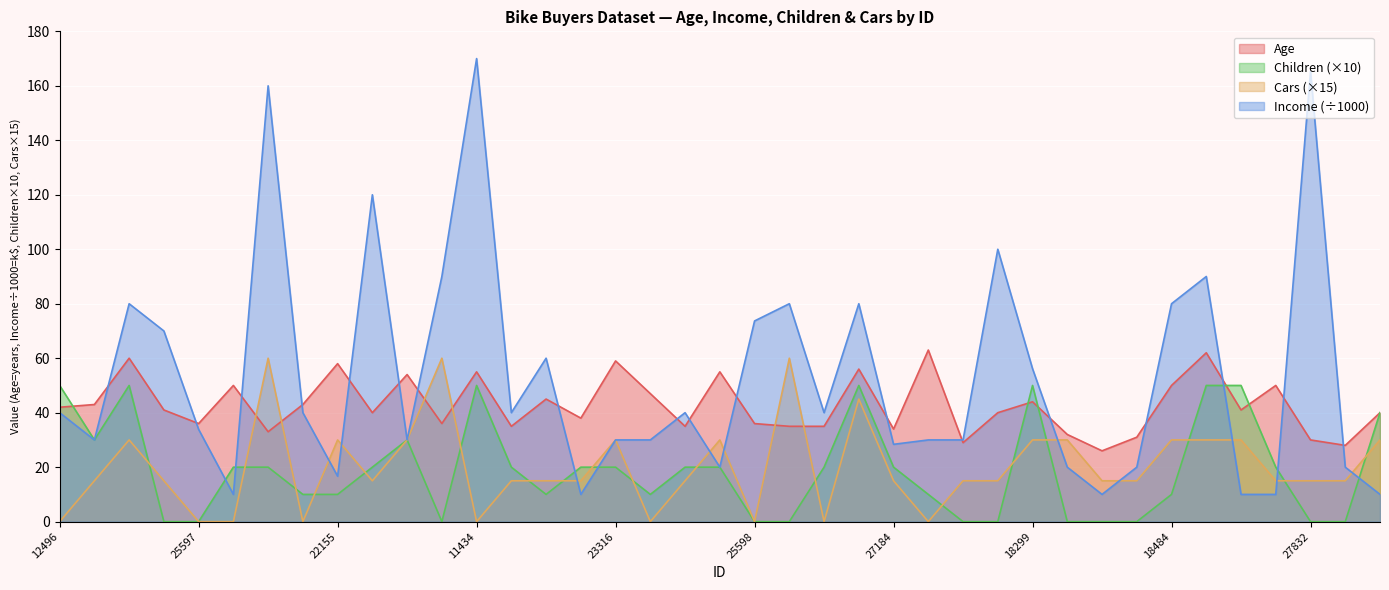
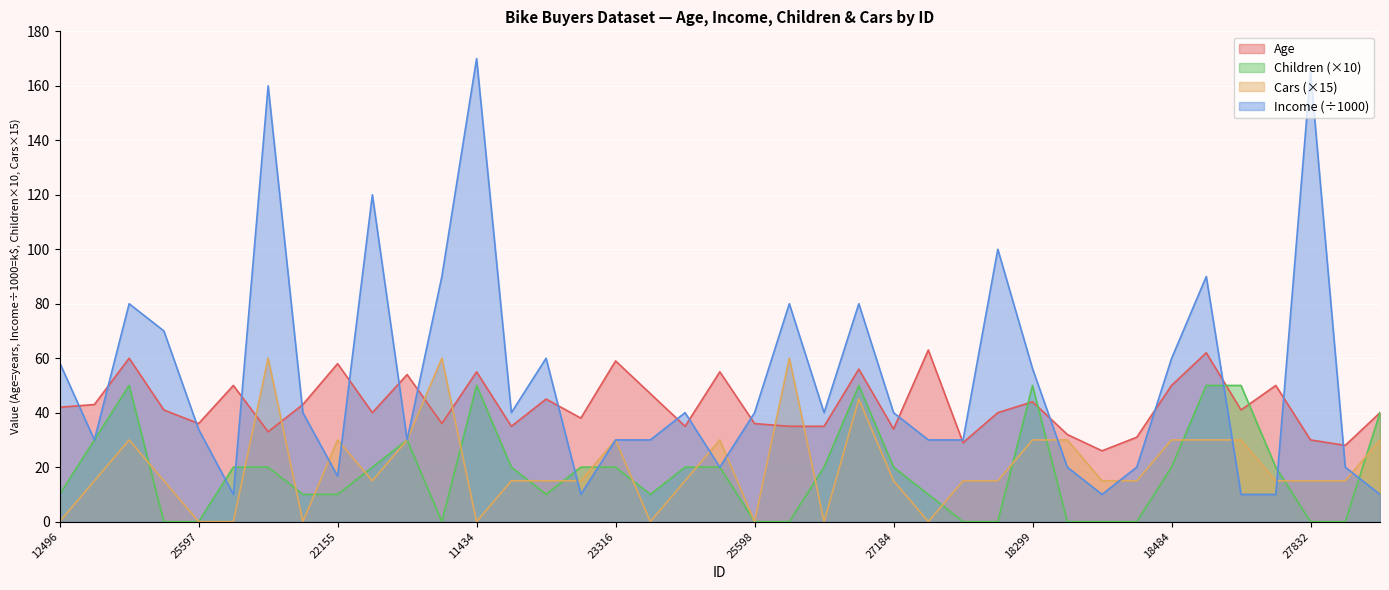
  {
    "Children (×10)": {
-     "12496": 50,
+     "12496": 10,
      "22155": 10,
      "11434": 50,
      "23316": 20,
      "27184": 20,
      "18299": 50,
-     "18484": 10,
+     "18484": 20,
      "27832": 0
    },
    "Income (÷1000)": {
-     "12496": 40,
+     "12496": 58,
      "25597": 34,
      "22155": 17,
      "11434": 170,
-     "25598": 74,
-     "27184": 28,
+     "25598": 40,
+     "27184": 40,
      "18299": 56,
-     "18484": 80
+     "18484": 60
    }
  }
